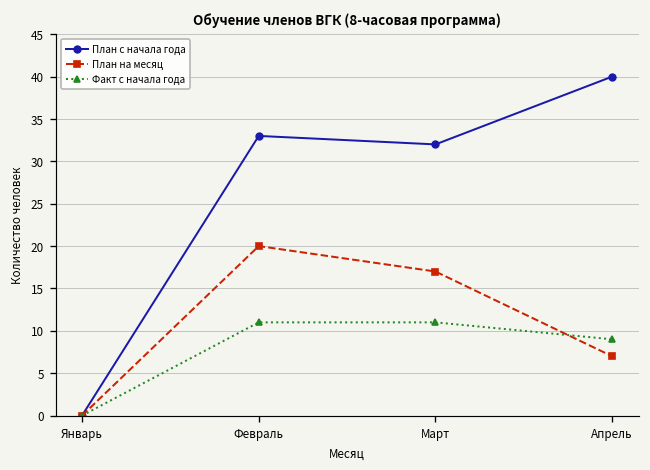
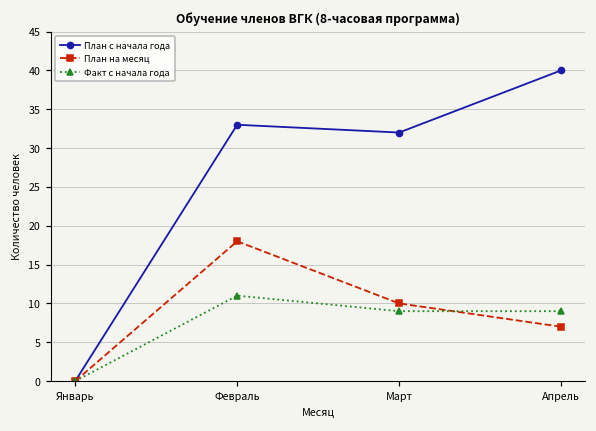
  {
    "План с начала года": {
      "Февраль": 33,
      "Март": 32,
      "Апрель": 40
    },
    "План на месяц": {
-     "Февраль": 20,
-     "Март": 17,
+     "Февраль": 18,
+     "Март": 10,
      "Апрель": 7
    },
    "Факт с начала года": {
      "Февраль": 11,
-     "Март": 11,
+     "Март": 9,
      "Апрель": 9
    }
  }
